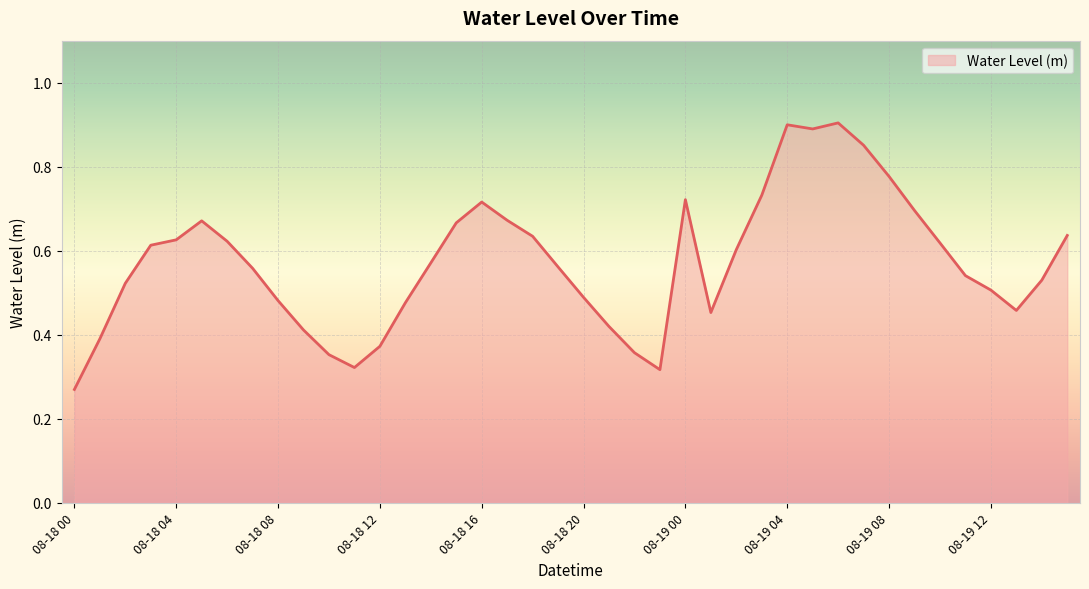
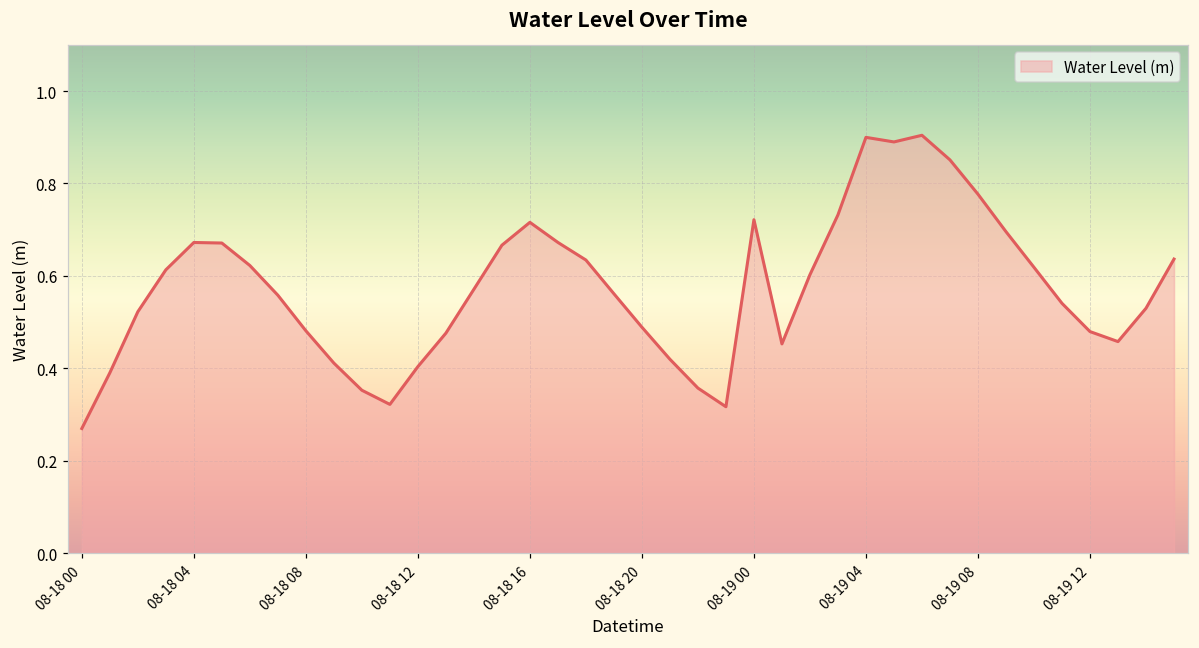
  {
    "08-18 00": 0.27,
-   "08-18 04": 0.63,
+   "08-18 04": 0.67,
    "08-18 08": 0.48,
-   "08-18 12": 0.37,
+   "08-18 12": 0.40,
    "08-18 16": 0.72,
    "08-18 20": 0.49,
    "08-19 00": 0.72,
    "08-19 04": 0.90,
    "08-19 08": 0.78,
-   "08-19 12": 0.51
+   "08-19 12": 0.48
  }
